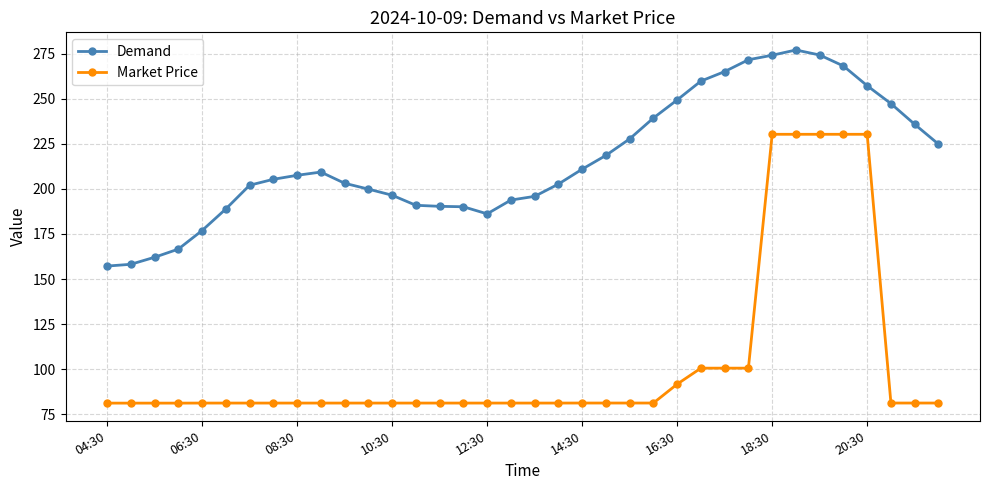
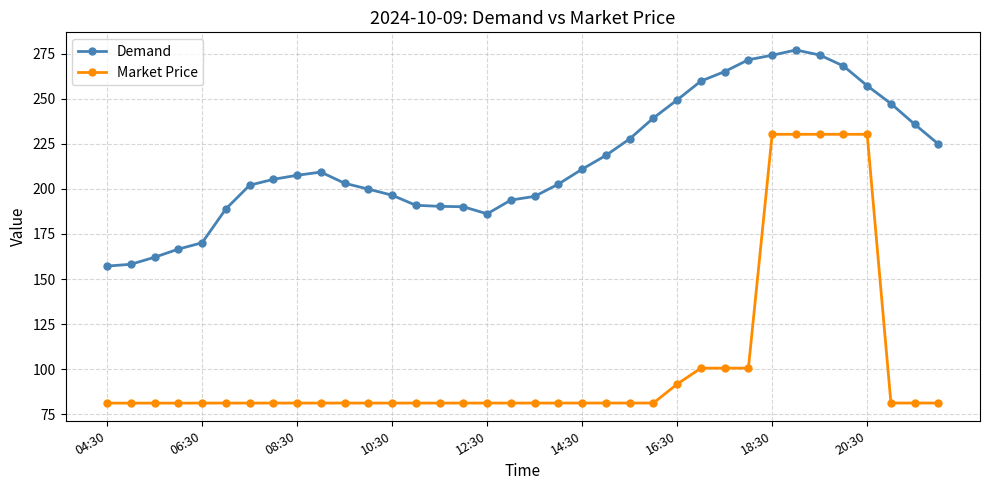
  {
    "Demand": {
      "04:30": 157,
-     "06:30": 177,
+     "06:30": 170,
      "08:30": 208,
      "10:30": 196,
      "12:30": 186,
      "14:30": 211,
      "16:30": 249,
      "18:30": 274,
      "20:30": 257
    },
    "Market Price": {
      "04:30": 81,
      "06:30": 81,
      "08:30": 81,
      "10:30": 81,
      "12:30": 81,
      "14:30": 81,
      "16:30": 92,
      "18:30": 230,
      "20:30": 230
    }
  }
